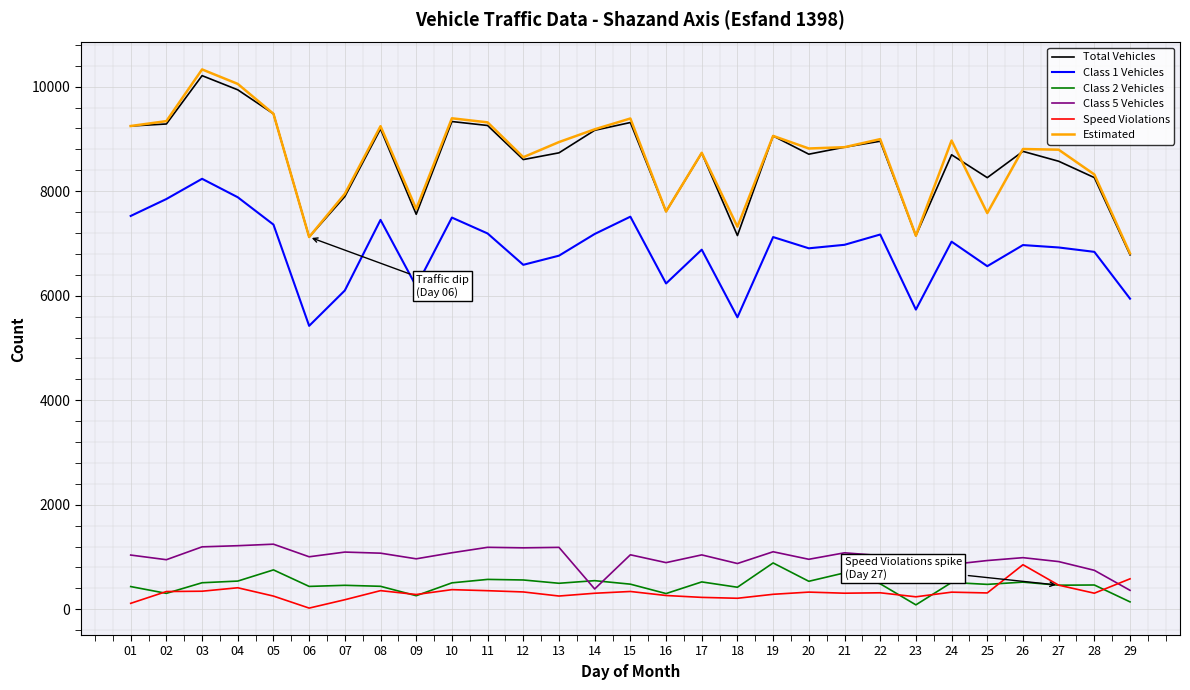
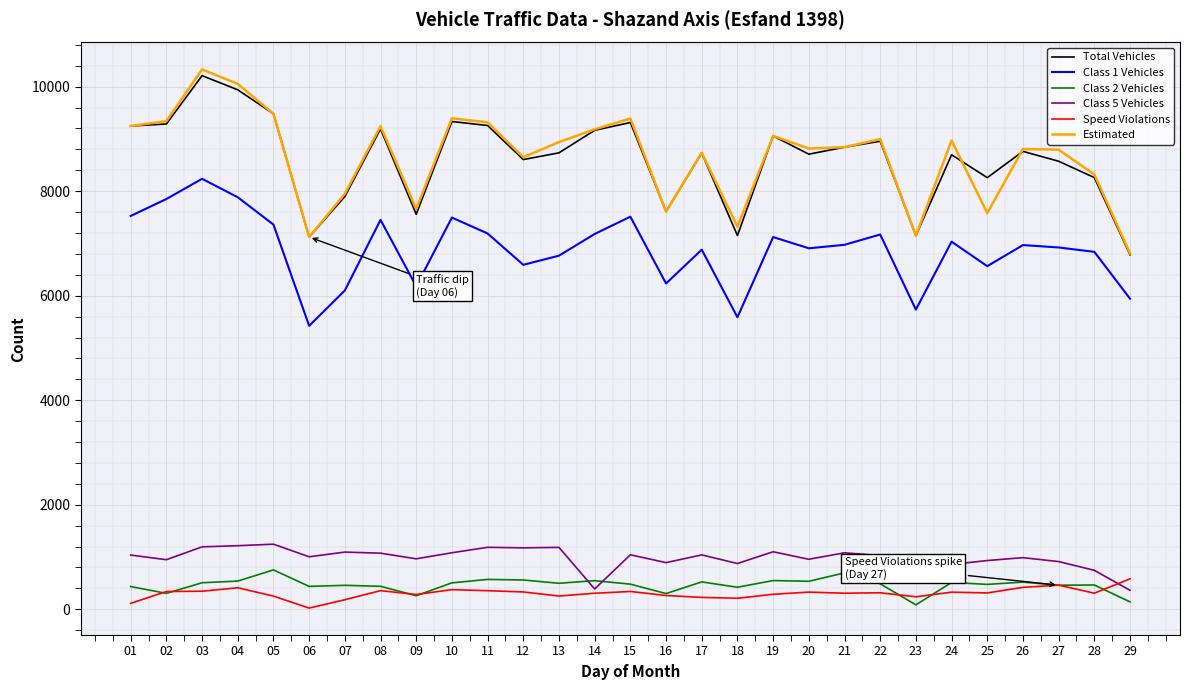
  {
    "Total Vehicles": {
      "02": 9300,
      "03": 10200,
      "04": 9900,
      "07": 7900,
      "08": 9200,
      "09": 7600,
      "10": 9300,
      "11": 9300,
      "13": 8700,
      "15": 9300,
      "18": 7200,
      "20": 8700,
      "24": 8700,
      "25": 8300,
      "27": 8600,
      "28": 8300
    },
    "Class 1 Vehicles": {
      "01": 7500,
      "02": 7900,
      "03": 8200,
      "04": 7900,
      "05": 7400,
      "06": 5400,
      "08": 7500,
      "10": 7500,
      "11": 7200,
      "12": 6600,
      "13": 6800,
      "14": 7200,
      "15": 7500,
      "16": 6200,
      "17": 6900,
      "18": 5600,
      "19": 7100,
      "20": 6900,
      "21": 7000,
      "22": 7200,
      "23": 5700,
      "24": 7000,
      "25": 6600,
      "26": 7000,
      "27": 6900,
      "28": 6800,
      "29": 5900
    },
    "Class 2 Vehicles": {
      "01": 400,
      "03": 500,
      "04": 500,
      "05": 800,
      "06": 400,
      "07": 500,
      "08": 400,
      "10": 500,
      "11": 600,
      "12": 600,
      "13": 500,
      "14": 500,
      "15": 500,
      "17": 500,
      "18": 400,
-     "19": 900,
+     "19": 500,
      "20": 500,
      "23": 100,
      "28": 500,
      "29": 100
    },
    "Class 5 Vehicles": {
      "01": 1000,
      "02": 900,
      "03": 1200,
      "04": 1200,
      "05": 1200,
      "06": 1000,
      "07": 1100,
      "08": 1100,
      "09": 1000,
      "10": 1100,
      "11": 1200,
      "12": 1200,
      "13": 1200,
      "14": 400,
      "15": 1000,
      "16": 900,
      "17": 1000,
      "18": 900,
      "19": 1100,
      "20": 1000,
      "21": 1100,
      "27": 900,
      "28": 700,
      "29": 400
    },
    "Speed Violations": {
      "01": 100,
      "03": 300,
      "04": 400,
      "05": 300,
      "06": 0,
      "07": 200,
      "08": 400,
      "10": 400,
      "11": 400,
      "12": 300,
      "13": 300,
      "14": 300,
      "15": 300,
      "17": 200,
      "18": 200,
      "19": 300,
      "20": 300,
      "21": 300,
      "22": 300,
      "23": 200,
      "24": 300,
      "25": 300,
-     "26": 900,
+     "26": 400,
      "28": 300,
      "29": 600
    },
    "Estimated": {
      "02": 9300,
      "03": 10300,
      "04": 10100,
      "07": 7900,
      "08": 9200,
      "09": 7700,
      "10": 9400,
      "11": 9300,
      "13": 8900,
      "15": 9400,
      "18": 7300,
      "20": 8800,
      "24": 9000,
      "25": 7600,
      "27": 8800,
      "28": 8300
    }
  }
